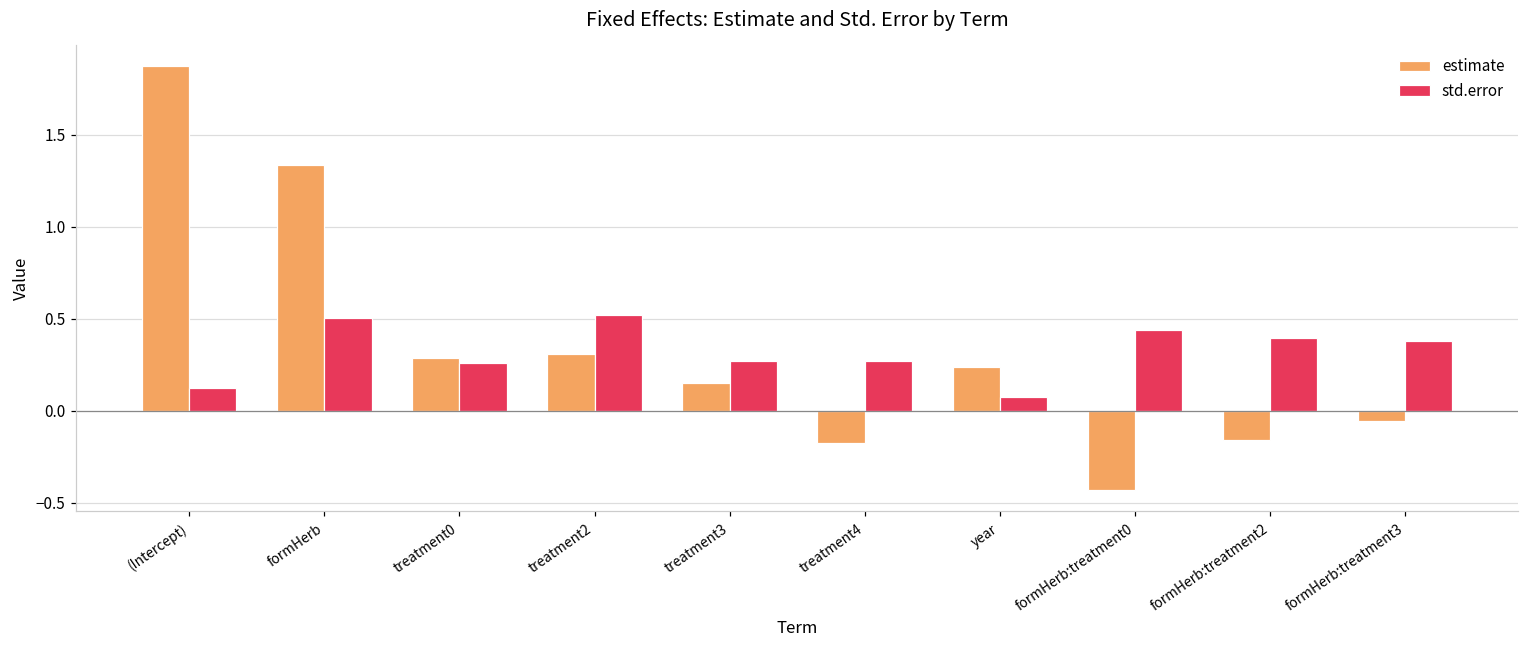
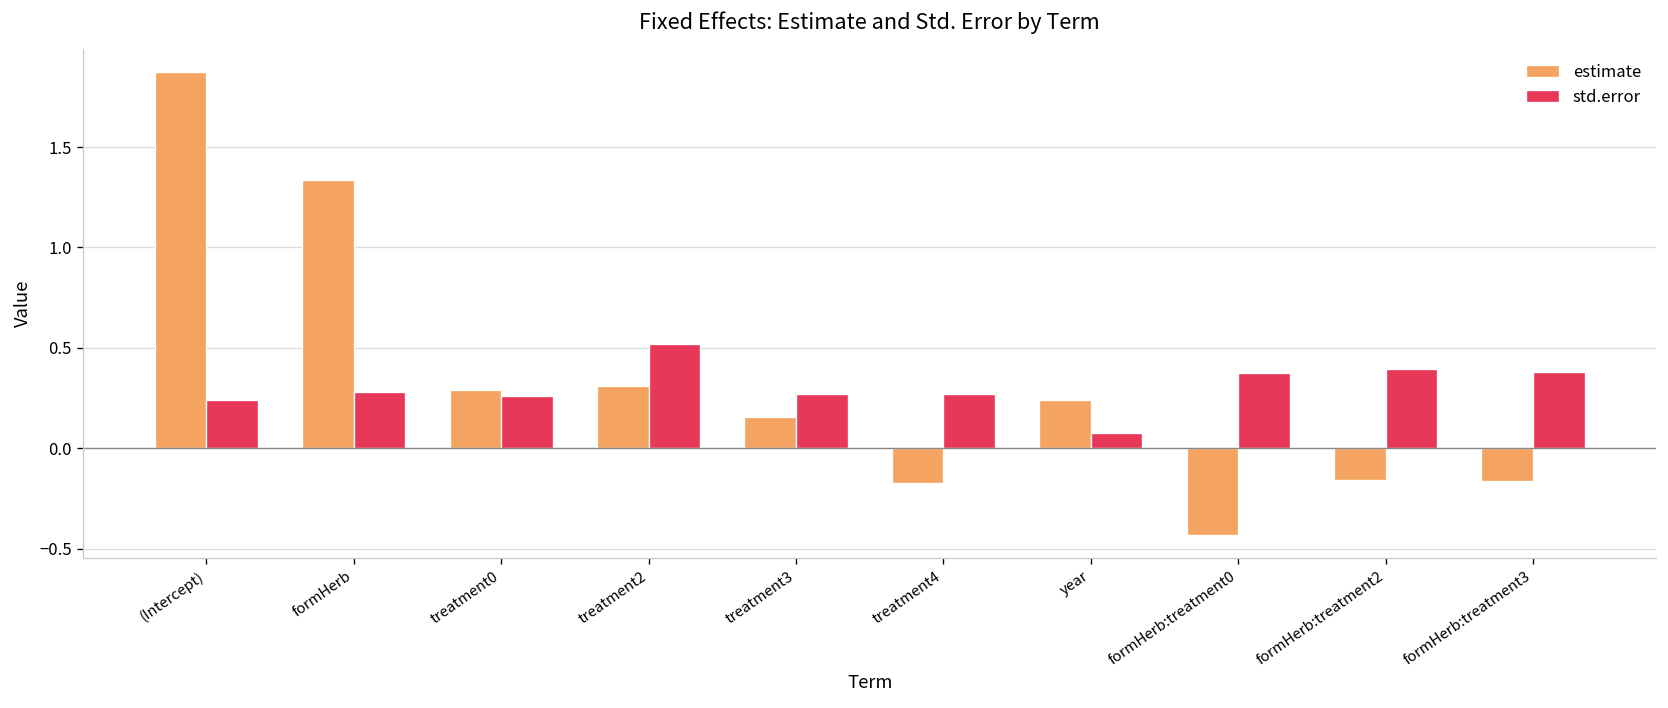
  {
    "estimate": {
      "(Intercept)": 1.87,
      "formHerb": 1.34,
      "treatment0": 0.29,
      "treatment2": 0.31,
      "treatment3": 0.15,
      "treatment4": -0.17,
      "year": 0.24,
      "formHerb:treatment0": -0.43,
      "formHerb:treatment2": -0.16,
-     "formHerb:treatment3": -0.06
+     "formHerb:treatment3": -0.16
    },
    "std.error": {
-     "(Intercept)": 0.12,
-     "formHerb": 0.51,
+     "(Intercept)": 0.24,
+     "formHerb": 0.28,
      "treatment0": 0.26,
      "treatment2": 0.52,
      "treatment3": 0.27,
      "treatment4": 0.27,
      "year": 0.07,
-     "formHerb:treatment0": 0.44,
+     "formHerb:treatment0": 0.37,
      "formHerb:treatment2": 0.39,
      "formHerb:treatment3": 0.38
    }
  }
